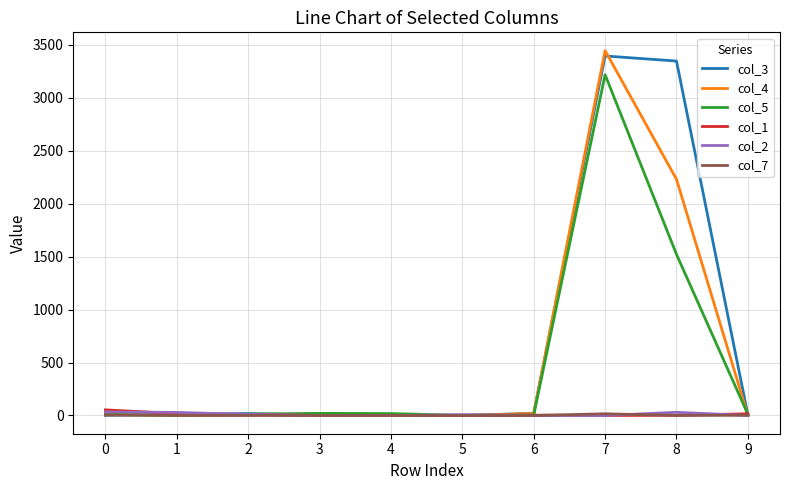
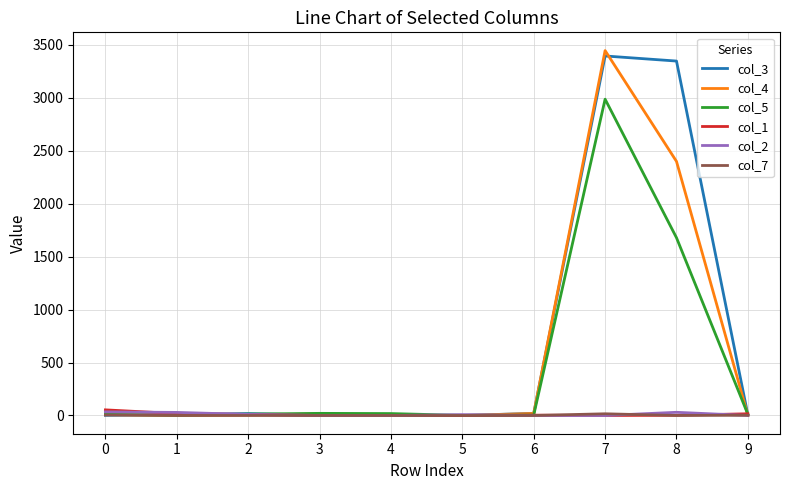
  {
    "col_3": {
      "7": 3400,
      "8": 3350
    },
    "col_4": {
      "7": 3450,
-     "8": 2230
+     "8": 2400
    },
    "col_5": {
-     "7": 3220,
-     "8": 1520
+     "7": 2990,
+     "8": 1680
    },
    "col_2": {
      "8": 30
    }
  }
